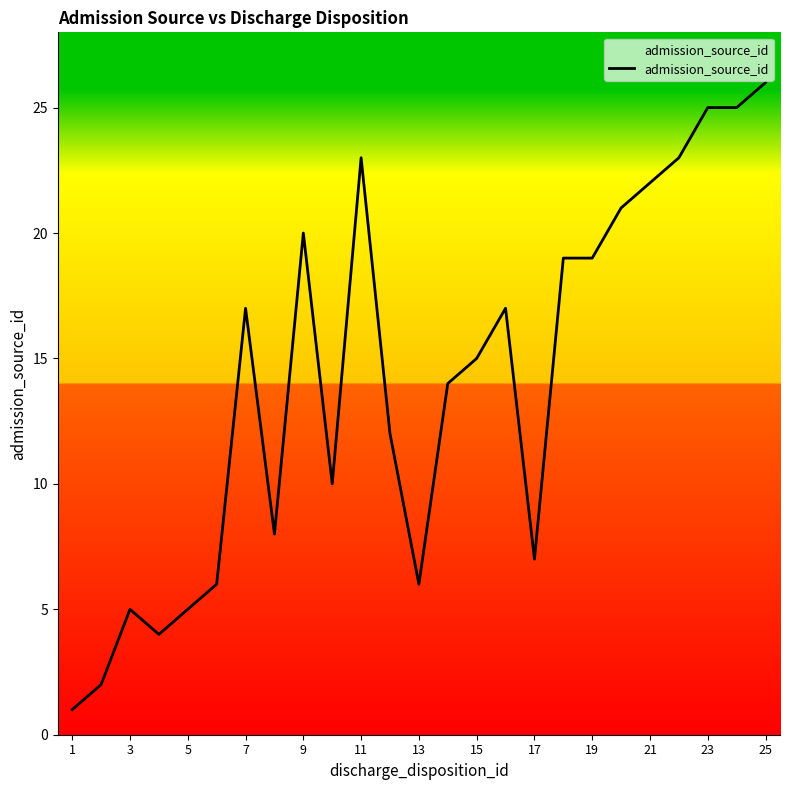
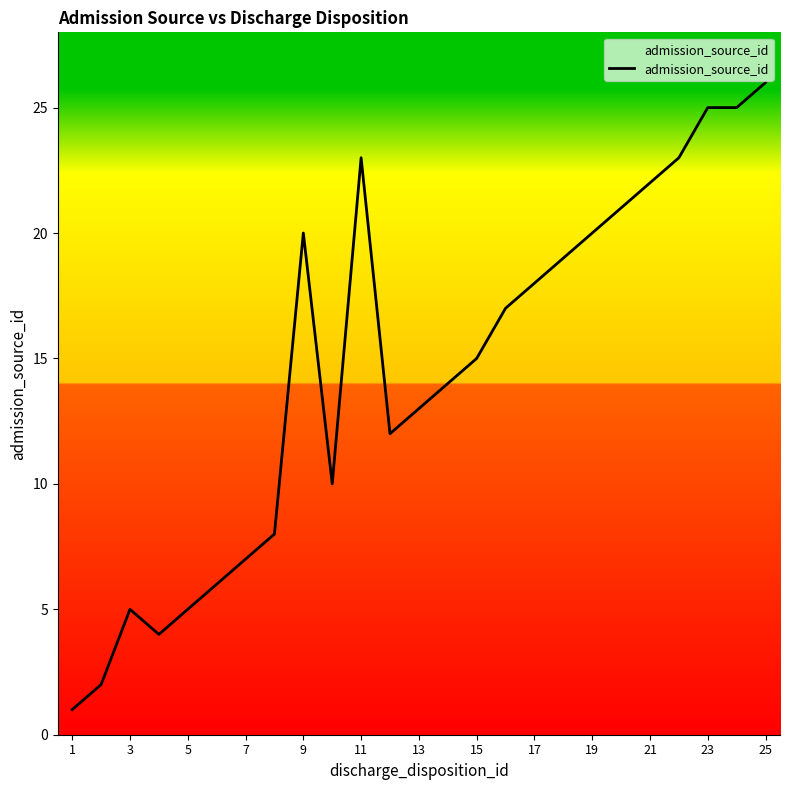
  {
    "1": 1,
    "3": 5,
    "5": 5,
-   "7": 17,
+   "7": 7,
    "9": 20,
    "11": 23,
-   "13": 6,
+   "13": 13,
    "15": 15,
-   "17": 7,
-   "19": 19,
+   "17": 18,
+   "19": 20,
    "21": 22,
    "23": 25,
    "25": 26
  }
